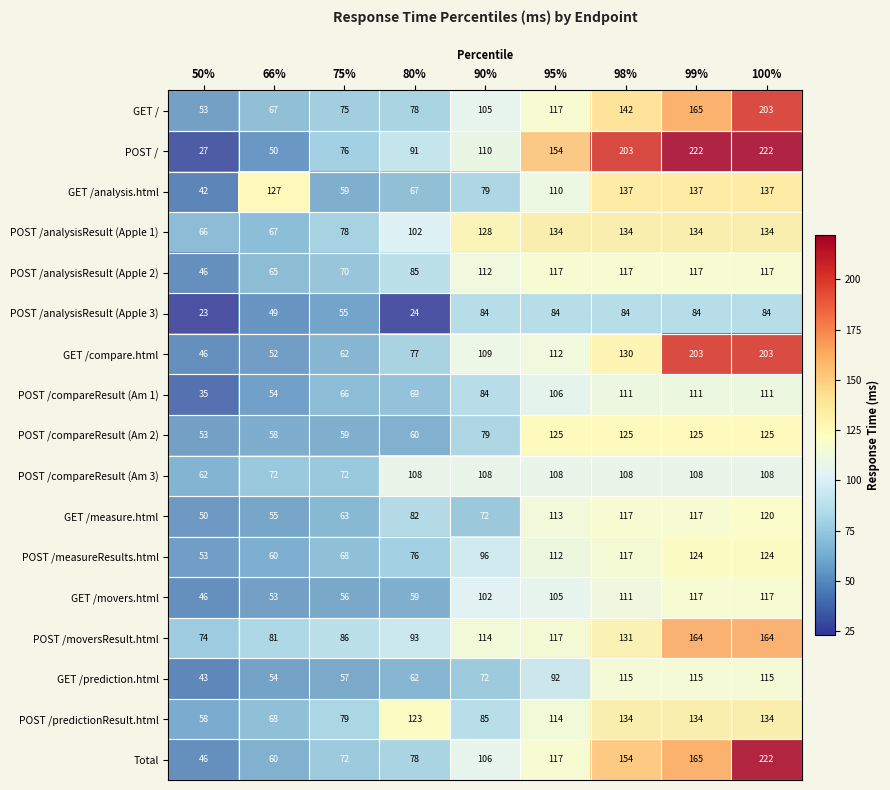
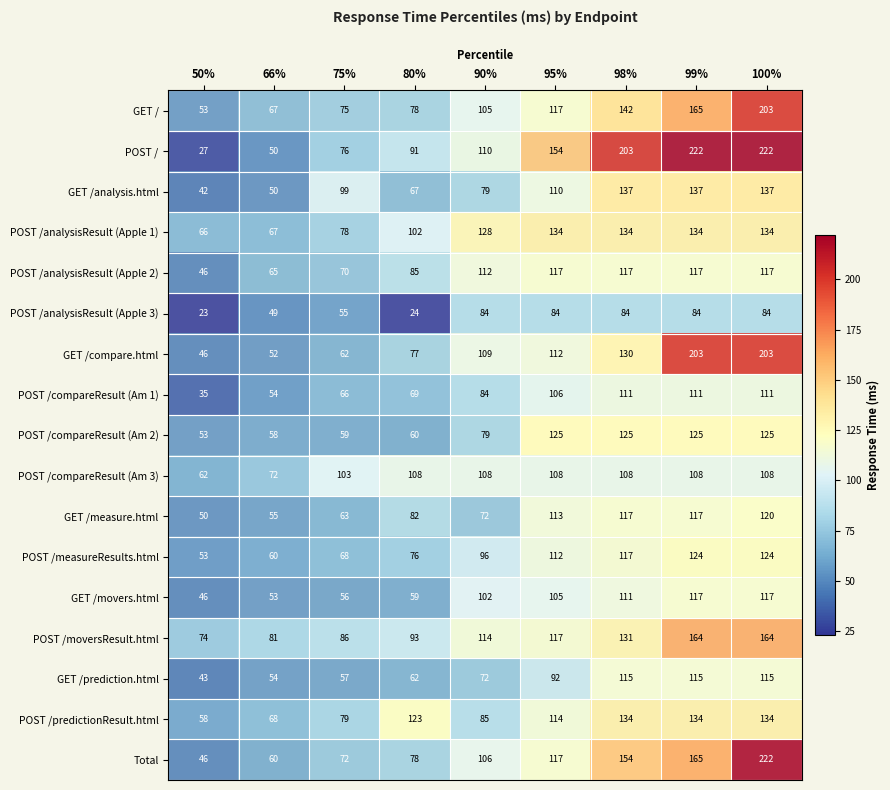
  {
    "GET /": {
      "50%": 53,
      "66%": 67,
      "75%": 75,
      "80%": 78,
      "90%": 105,
      "95%": 117,
      "98%": 142,
      "99%": 165,
      "100%": 203
    },
    "POST /": {
      "50%": 27,
      "66%": 50,
      "75%": 76,
      "80%": 91,
      "90%": 110,
      "95%": 154,
      "98%": 203,
      "99%": 222,
      "100%": 222
    },
    "GET /analysis.html": {
      "50%": 42,
-     "66%": 127,
-     "75%": 59,
+     "66%": 50,
+     "75%": 99,
      "80%": 67,
      "90%": 79,
      "95%": 110,
      "98%": 137,
      "99%": 137,
      "100%": 137
    },
    "POST /analysisResult (Apple 1)": {
      "50%": 66,
      "66%": 67,
      "75%": 78,
      "80%": 102,
      "90%": 128,
      "95%": 134,
      "98%": 134,
      "99%": 134,
      "100%": 134
    },
    "POST /analysisResult (Apple 2)": {
      "50%": 46,
      "66%": 65,
      "75%": 70,
      "80%": 85,
      "90%": 112,
      "95%": 117,
      "98%": 117,
      "99%": 117,
      "100%": 117
    },
    "POST /analysisResult (Apple 3)": {
      "50%": 23,
      "66%": 49,
      "75%": 55,
      "80%": 24,
      "90%": 84,
      "95%": 84,
      "98%": 84,
      "99%": 84,
      "100%": 84
    },
    "GET /compare.html": {
      "50%": 46,
      "66%": 52,
      "75%": 62,
      "80%": 77,
      "90%": 109,
      "95%": 112,
      "98%": 130,
      "99%": 203,
      "100%": 203
    },
    "POST /compareResult (Am 1)": {
      "50%": 35,
      "66%": 54,
      "75%": 66,
      "80%": 69,
      "90%": 84,
      "95%": 106,
      "98%": 111,
      "99%": 111,
      "100%": 111
    },
    "POST /compareResult (Am 2)": {
      "50%": 53,
      "66%": 58,
      "75%": 59,
      "80%": 60,
      "90%": 79,
      "95%": 125,
      "98%": 125,
      "99%": 125,
      "100%": 125
    },
    "POST /compareResult (Am 3)": {
      "50%": 62,
      "66%": 72,
-     "75%": 72,
+     "75%": 103,
      "80%": 108,
      "90%": 108,
      "95%": 108,
      "98%": 108,
      "99%": 108,
      "100%": 108
    },
    "GET /measure.html": {
      "50%": 50,
      "66%": 55,
      "75%": 63,
      "80%": 82,
      "90%": 72,
      "95%": 113,
      "98%": 117,
      "99%": 117,
      "100%": 120
    },
    "POST /measureResults.html": {
      "50%": 53,
      "66%": 60,
      "75%": 68,
      "80%": 76,
      "90%": 96,
      "95%": 112,
      "98%": 117,
      "99%": 124,
      "100%": 124
    },
    "GET /movers.html": {
      "50%": 46,
      "66%": 53,
      "75%": 56,
      "80%": 59,
      "90%": 102,
      "95%": 105,
      "98%": 111,
      "99%": 117,
      "100%": 117
    },
    "POST /moversResult.html": {
      "50%": 74,
      "66%": 81,
      "75%": 86,
      "80%": 93,
      "90%": 114,
      "95%": 117,
      "98%": 131,
      "99%": 164,
      "100%": 164
    },
    "GET /prediction.html": {
      "50%": 43,
      "66%": 54,
      "75%": 57,
      "80%": 62,
      "90%": 72,
      "95%": 92,
      "98%": 115,
      "99%": 115,
      "100%": 115
    },
    "POST /predictionResult.html": {
      "50%": 58,
      "66%": 68,
      "75%": 79,
      "80%": 123,
      "90%": 85,
      "95%": 114,
      "98%": 134,
      "99%": 134,
      "100%": 134
    },
    "Total": {
      "50%": 46,
      "66%": 60,
      "75%": 72,
      "80%": 78,
      "90%": 106,
      "95%": 117,
      "98%": 154,
      "99%": 165,
      "100%": 222
    }
  }
